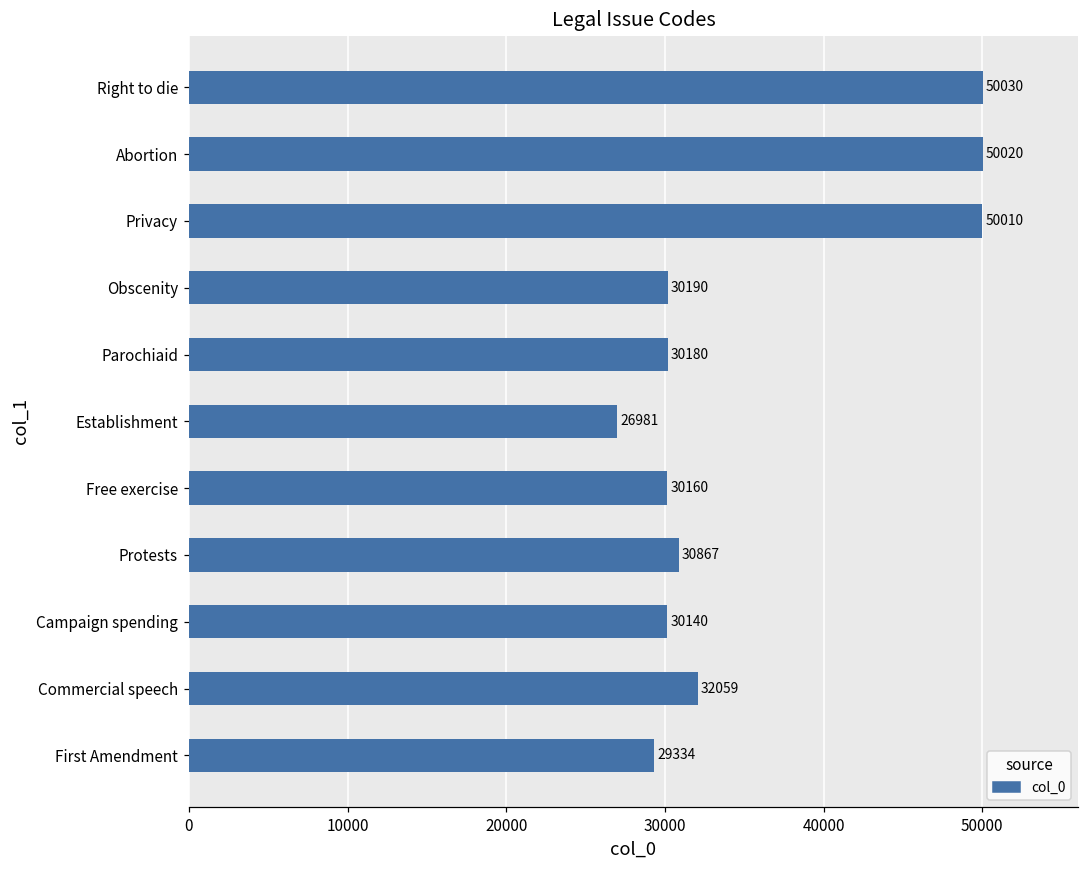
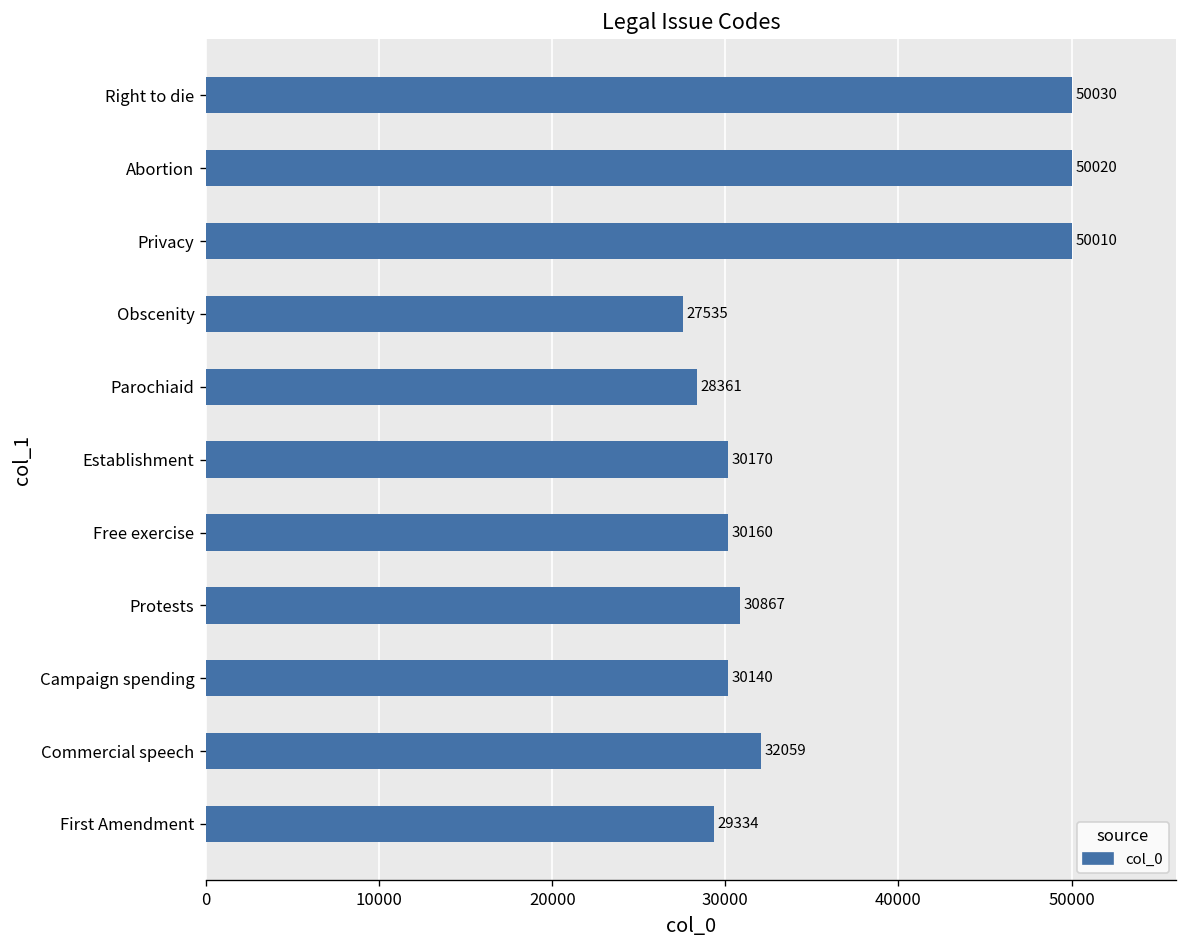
  {
    "Right to die": 50030,
    "Abortion": 50020,
    "Privacy": 50010,
-   "Obscenity": 30190,
-   "Parochiaid": 30180,
-   "Establishment": 26981,
+   "Obscenity": 27535,
+   "Parochiaid": 28361,
+   "Establishment": 30170,
    "Free exercise": 30160,
    "Protests": 30867,
    "Campaign spending": 30140,
    "Commercial speech": 32059,
    "First Amendment": 29334
  }
